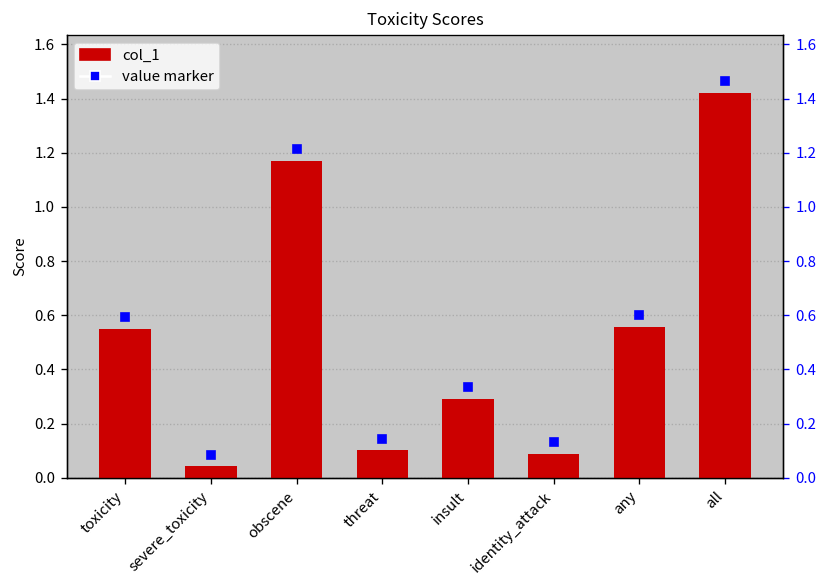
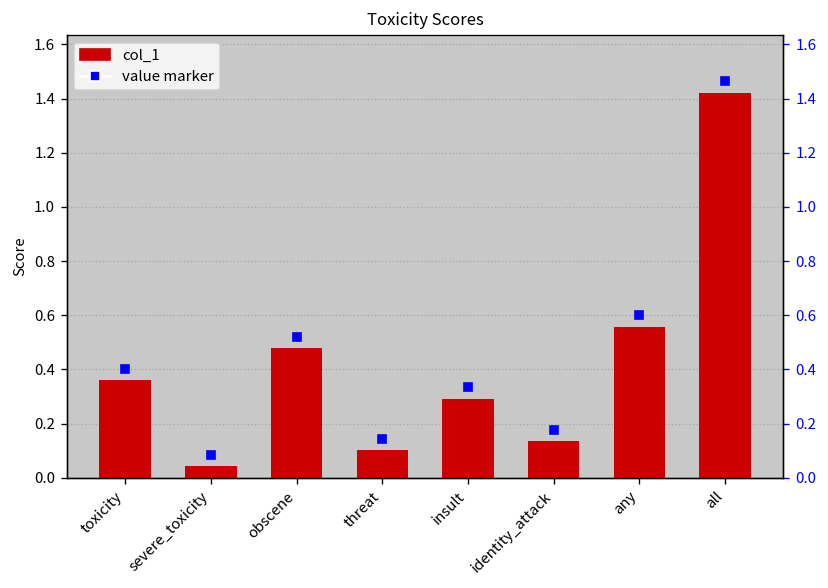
  {
    "col_1": {
-     "toxicity": 0.55,
+     "toxicity": 0.36,
      "severe_toxicity": 0.04,
-     "obscene": 1.17,
+     "obscene": 0.48,
      "threat": 0.10,
      "insult": 0.29,
-     "identity_attack": 0.09,
+     "identity_attack": 0.14,
      "any": 0.56,
      "all": 1.42
    }
  }
